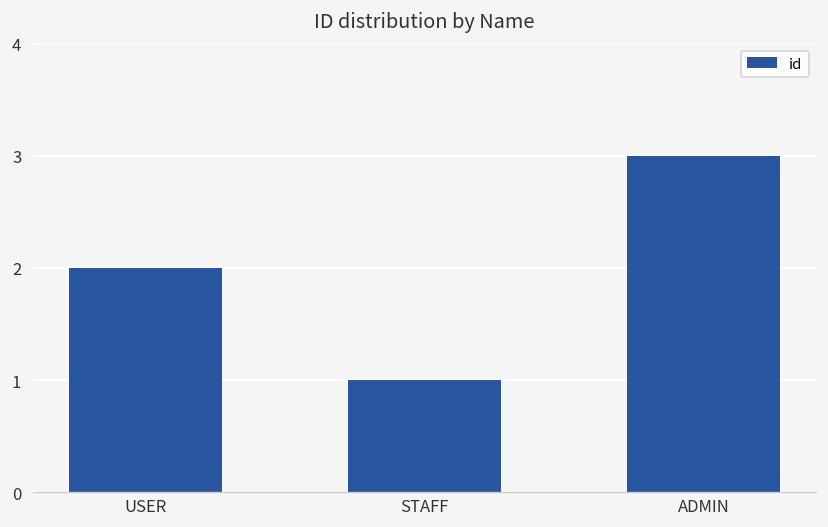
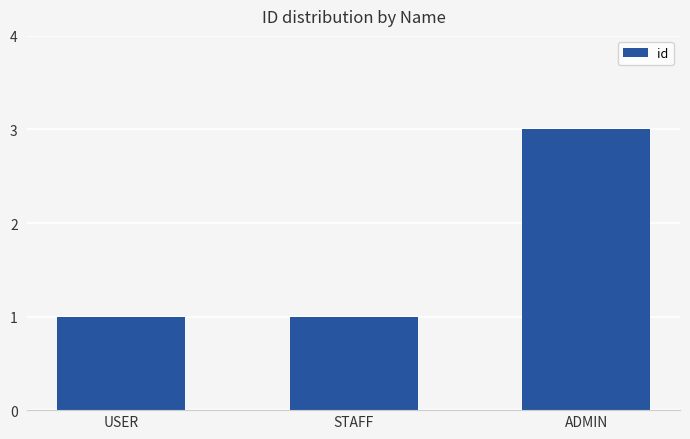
  {
-   "USER": 2,
+   "USER": 1,
    "STAFF": 1,
    "ADMIN": 3
  }
